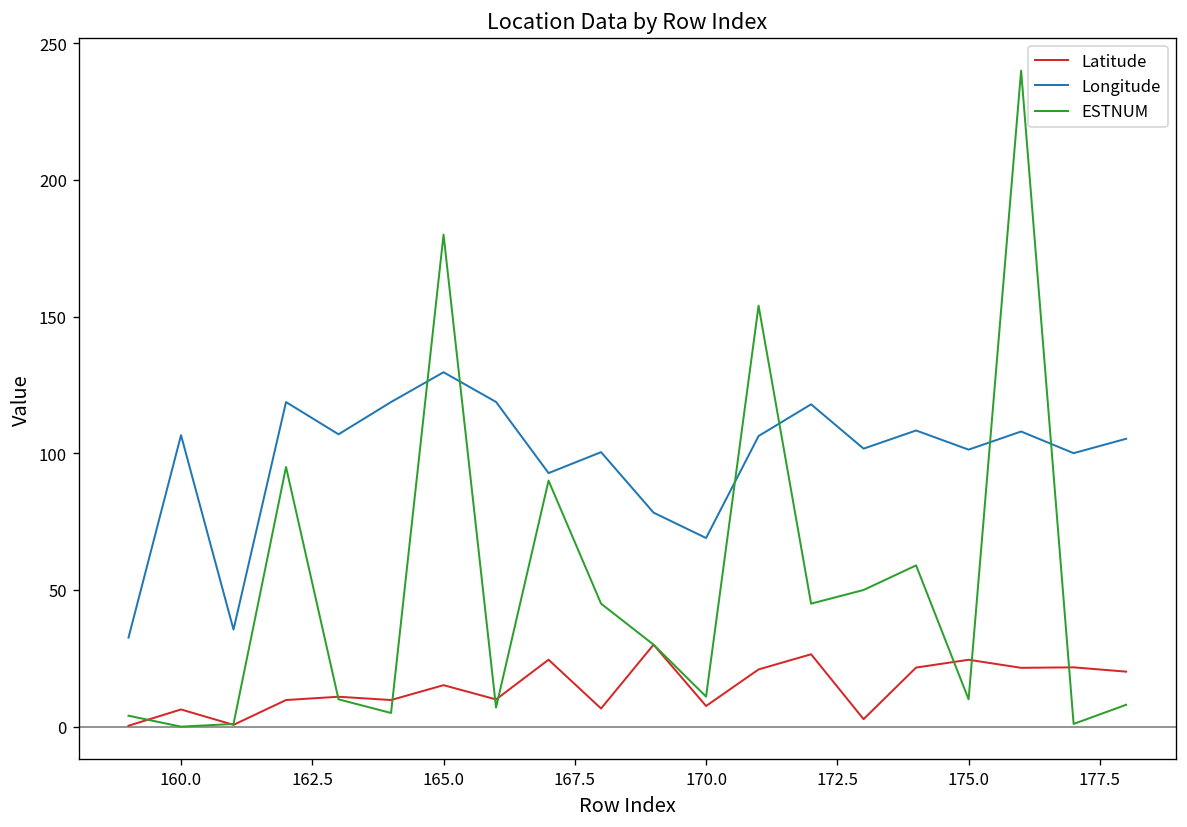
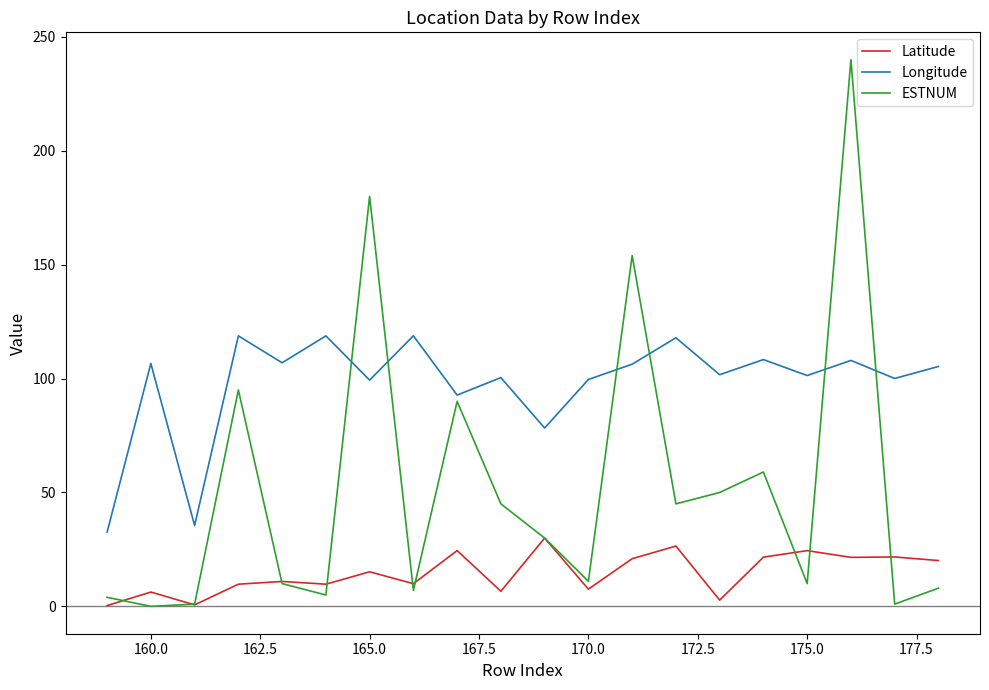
  {
    "Latitude": {
      "160.0": 6,
      "165.0": 15,
      "170.0": 8,
      "175.0": 24
    },
    "Longitude": {
      "160.0": 107,
-     "165.0": 130,
-     "170.0": 69,
+     "165.0": 99,
+     "170.0": 100,
      "175.0": 101
    },
    "ESTNUM": {
      "160.0": 0,
      "165.0": 180,
      "170.0": 11,
      "175.0": 10
    }
  }
